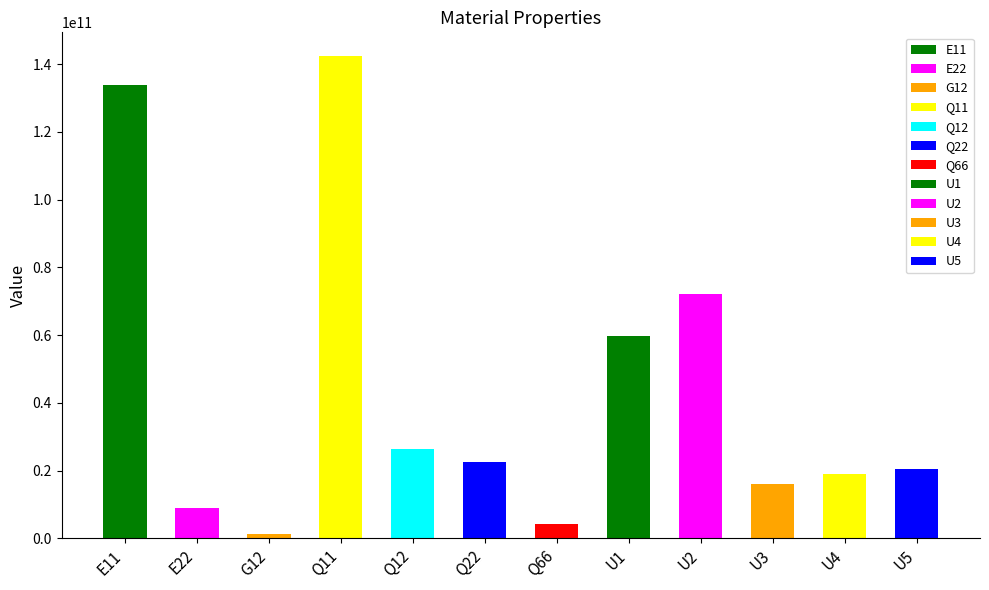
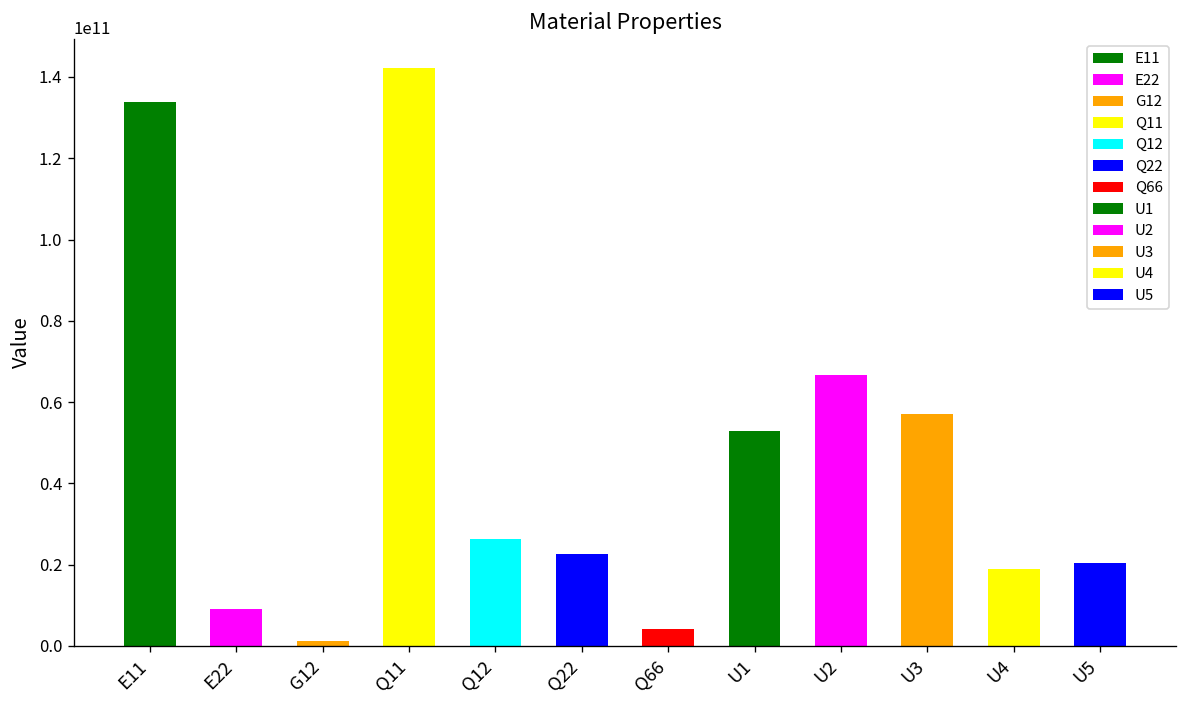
  {
    "E11": 134000000000,
    "E22": 9000000000,
    "G12": 1000000000,
    "Q11": 142000000000,
    "Q12": 26000000000,
    "Q22": 23000000000,
    "Q66": 4000000000,
-   "U1": 60000000000,
-   "U2": 72000000000,
-   "U3": 16000000000,
+   "U1": 53000000000,
+   "U2": 67000000000,
+   "U3": 57000000000,
    "U4": 19000000000,
    "U5": 20000000000
  }
